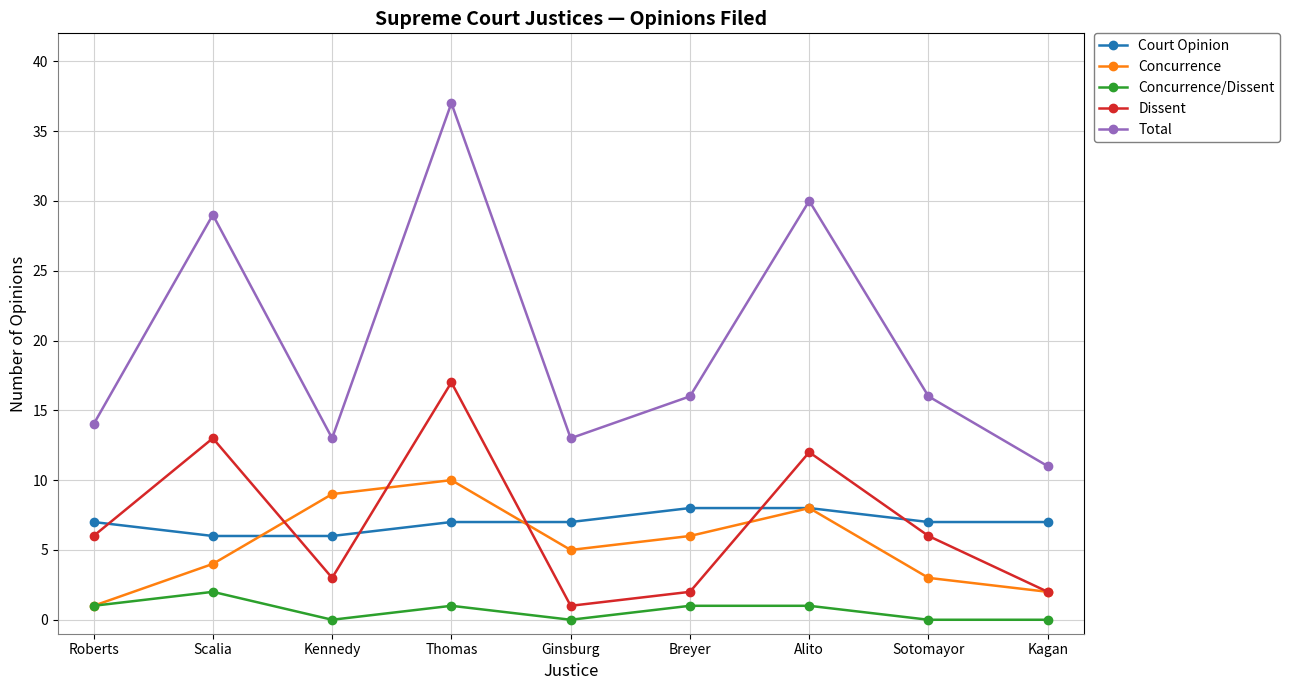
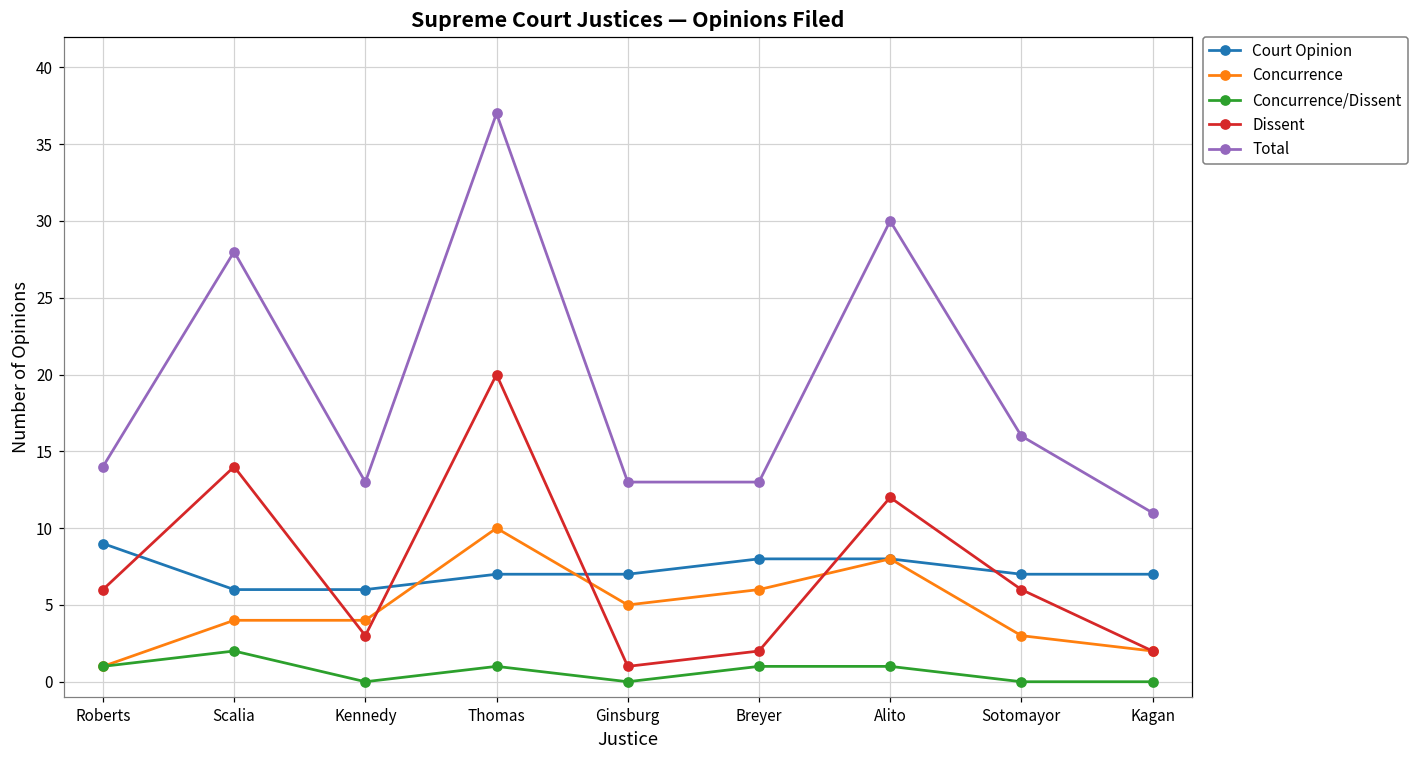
  {
    "Court Opinion": {
-     "Roberts": 7,
+     "Roberts": 9,
      "Scalia": 6,
      "Kennedy": 6,
      "Thomas": 7,
      "Ginsburg": 7,
      "Breyer": 8,
      "Sotomayor": 7,
      "Kagan": 7
    },
    "Concurrence": {
      "Scalia": 4,
-     "Kennedy": 9,
+     "Kennedy": 4,
      "Thomas": 10,
      "Ginsburg": 5,
      "Breyer": 6,
      "Sotomayor": 3
    },
    "Concurrence/Dissent": {
      "Scalia": 2,
      "Kennedy": 0,
      "Thomas": 1,
      "Ginsburg": 0,
      "Breyer": 1,
      "Alito": 1,
      "Sotomayor": 0,
      "Kagan": 0
    },
    "Dissent": {
      "Roberts": 6,
-     "Scalia": 13,
+     "Scalia": 14,
      "Kennedy": 3,
-     "Thomas": 17,
+     "Thomas": 20,
      "Ginsburg": 1,
      "Breyer": 2,
      "Alito": 12,
      "Sotomayor": 6
    },
    "Total": {
      "Roberts": 14,
-     "Scalia": 29,
+     "Scalia": 28,
      "Kennedy": 13,
      "Thomas": 37,
      "Ginsburg": 13,
-     "Breyer": 16,
+     "Breyer": 13,
      "Alito": 30,
      "Sotomayor": 16,
      "Kagan": 11
    }
  }
